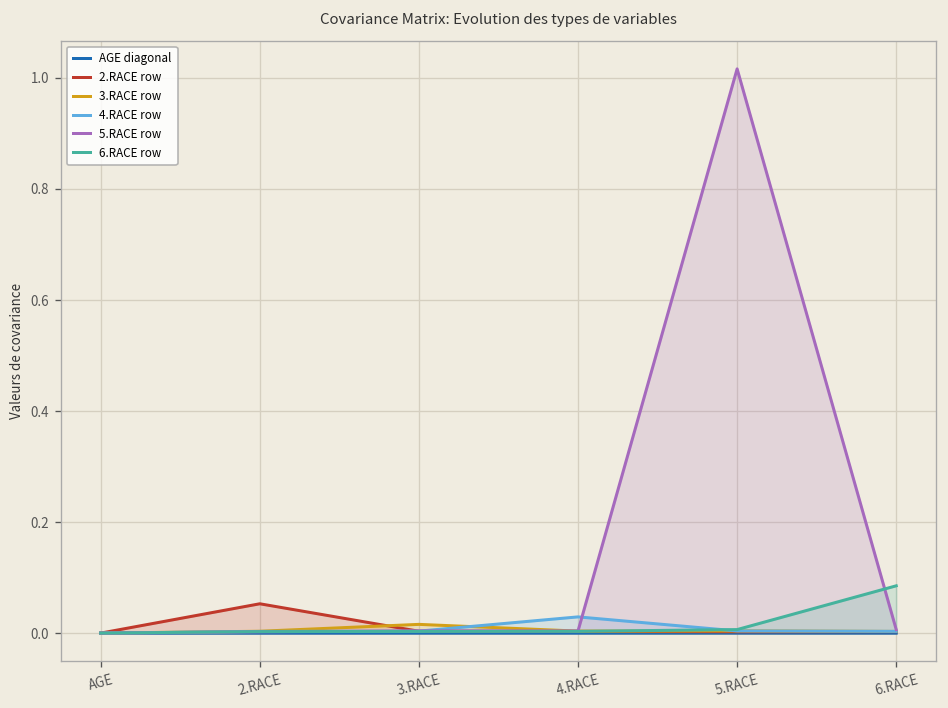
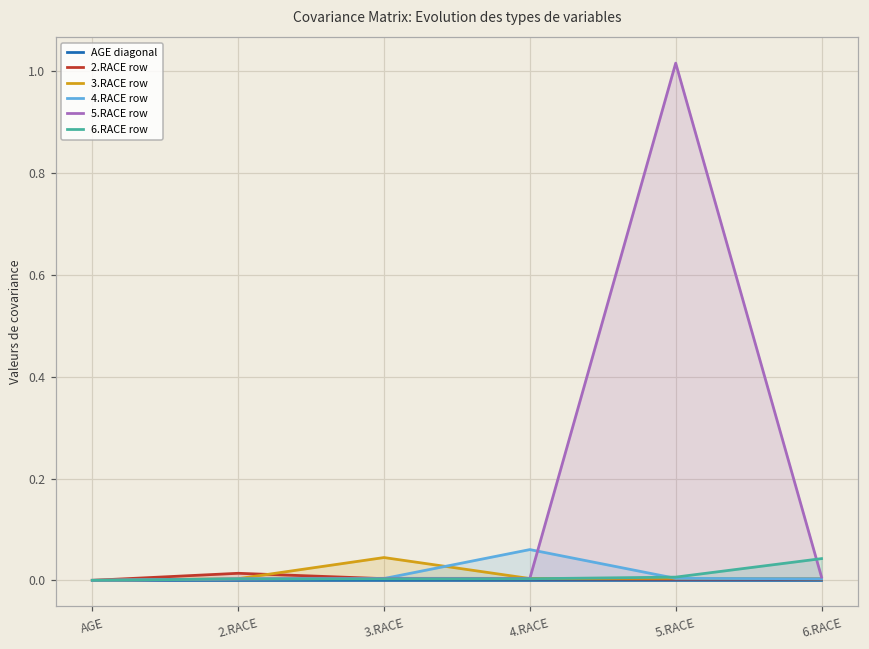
  {
    "2.RACE row": {
-     "2.RACE": 0.05
+     "2.RACE": 0.01
    },
    "3.RACE row": {
-     "3.RACE": 0.02
+     "3.RACE": 0.04
    },
    "4.RACE row": {
-     "4.RACE": 0.03
+     "4.RACE": 0.06
    },
    "5.RACE row": {
      "5.RACE": 1.02
    },
    "6.RACE row": {
-     "6.RACE": 0.09
+     "6.RACE": 0.04
    }
  }
